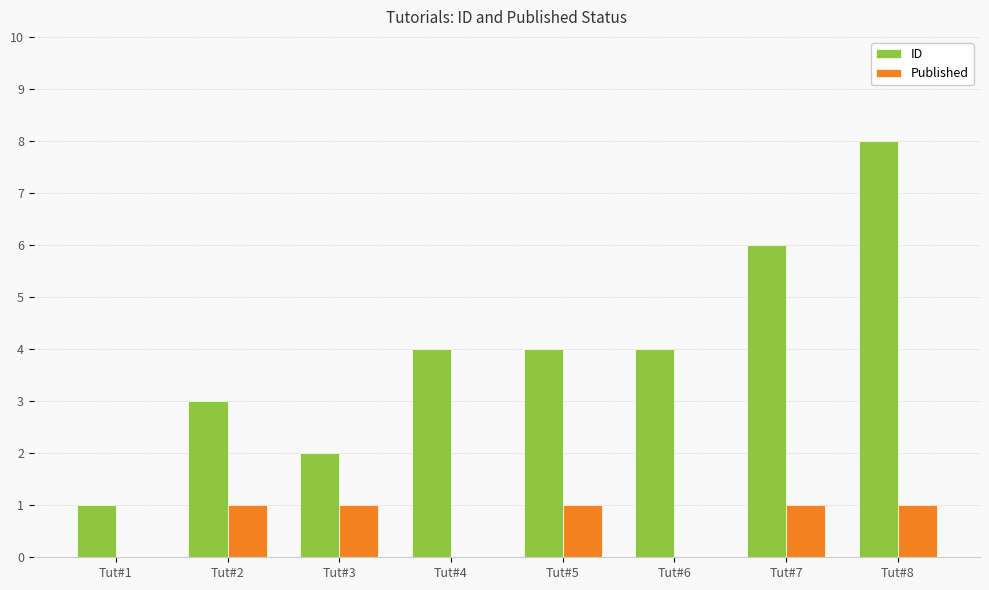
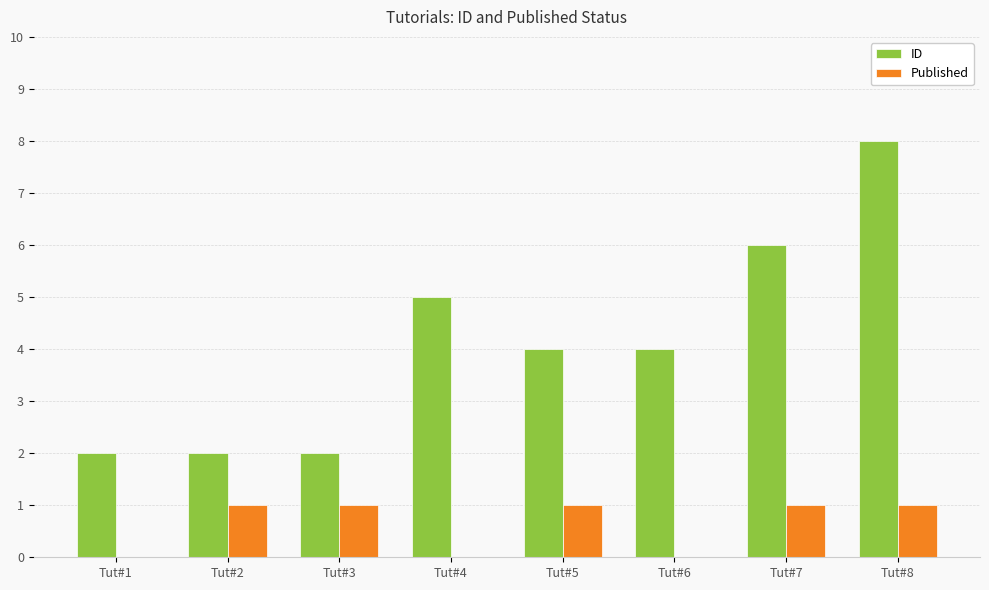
  {
    "ID": {
-     "Tut#1": 1,
-     "Tut#2": 3,
+     "Tut#1": 2,
+     "Tut#2": 2,
      "Tut#3": 2,
-     "Tut#4": 4,
+     "Tut#4": 5,
      "Tut#5": 4,
      "Tut#6": 4,
      "Tut#7": 6,
      "Tut#8": 8
    },
    "Published": {
      "Tut#1": 0,
      "Tut#2": 1,
      "Tut#3": 1,
      "Tut#4": 0,
      "Tut#5": 1,
      "Tut#6": 0,
      "Tut#7": 1,
      "Tut#8": 1
    }
  }
